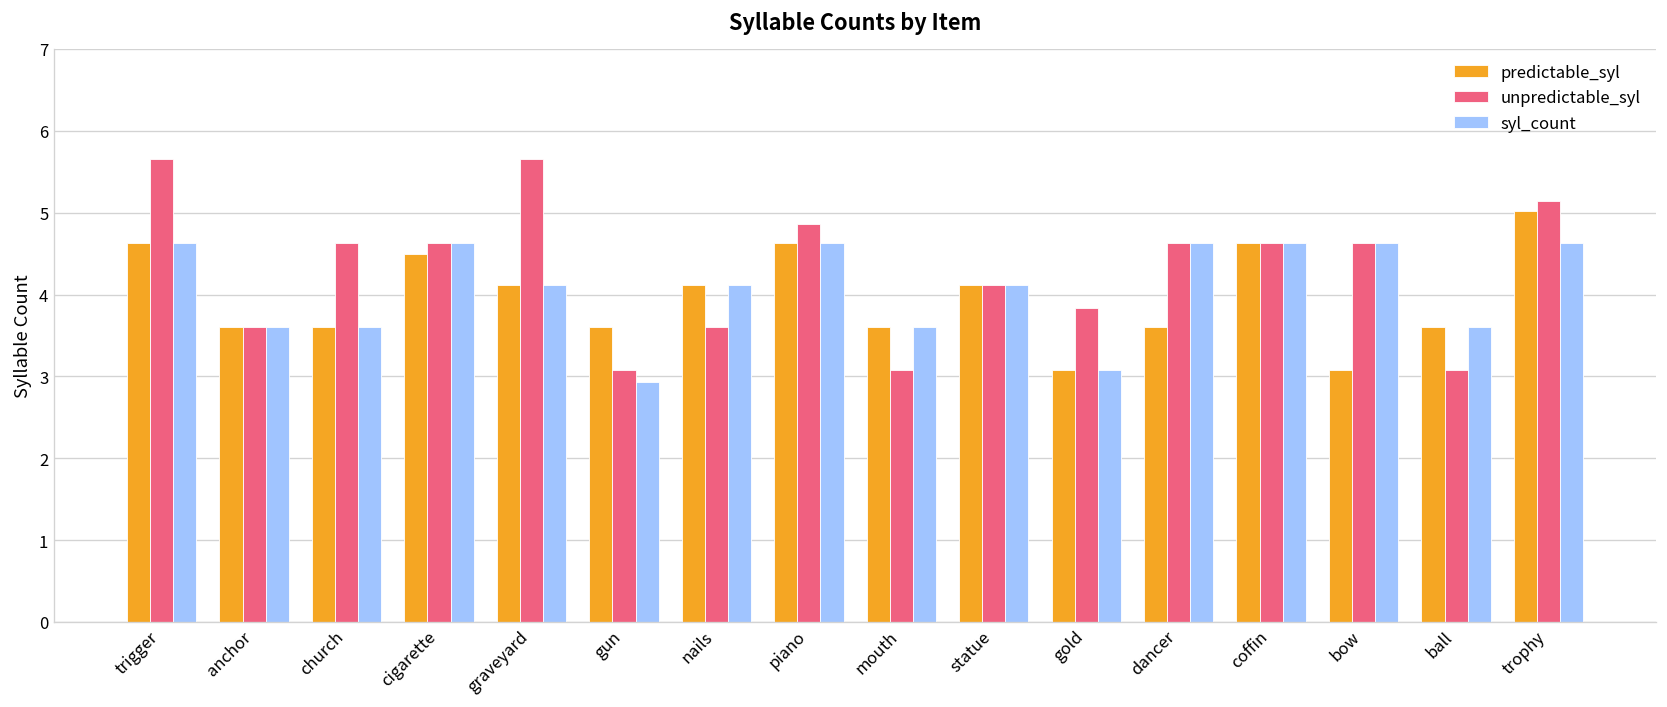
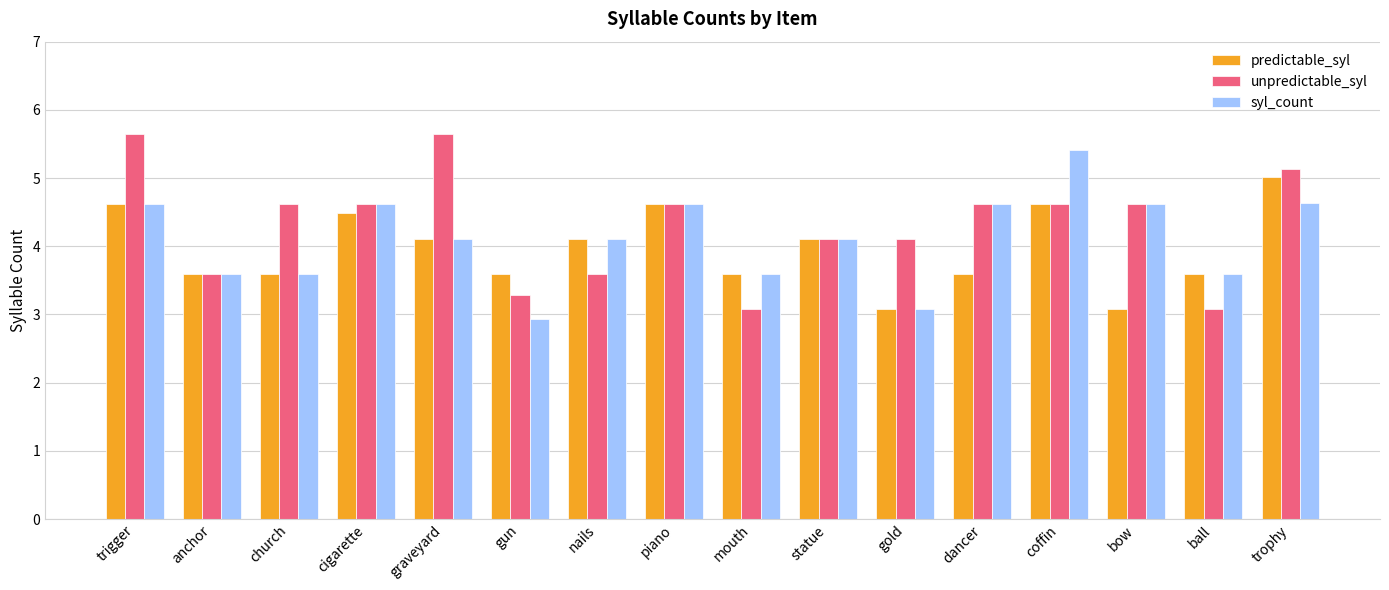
  {
    "predictable_syl": {
      "trigger": 4.6,
      "anchor": 3.6,
      "church": 3.6,
      "cigarette": 4.5,
      "graveyard": 4.1,
      "gun": 3.6,
      "nails": 4.1,
      "piano": 4.6,
      "mouth": 3.6,
      "statue": 4.1,
      "gold": 3.1,
      "dancer": 3.6,
      "coffin": 4.6,
      "bow": 3.1,
      "ball": 3.6,
      "trophy": 5.0
    },
    "unpredictable_syl": {
      "trigger": 5.7,
      "anchor": 3.6,
      "church": 4.6,
      "cigarette": 4.6,
      "graveyard": 5.7,
-     "gun": 3.1,
+     "gun": 3.3,
      "nails": 3.6,
-     "piano": 4.9,
+     "piano": 4.6,
      "mouth": 3.1,
      "statue": 4.1,
-     "gold": 3.8,
+     "gold": 4.1,
      "dancer": 4.6,
      "coffin": 4.6,
      "bow": 4.6,
      "ball": 3.1,
      "trophy": 5.1
    },
    "syl_count": {
      "trigger": 4.6,
      "anchor": 3.6,
      "church": 3.6,
      "cigarette": 4.6,
      "graveyard": 4.1,
      "gun": 2.9,
      "nails": 4.1,
      "piano": 4.6,
      "mouth": 3.6,
      "statue": 4.1,
      "gold": 3.1,
      "dancer": 4.6,
-     "coffin": 4.6,
+     "coffin": 5.4,
      "bow": 4.6,
      "ball": 3.6,
      "trophy": 4.6
    }
  }
